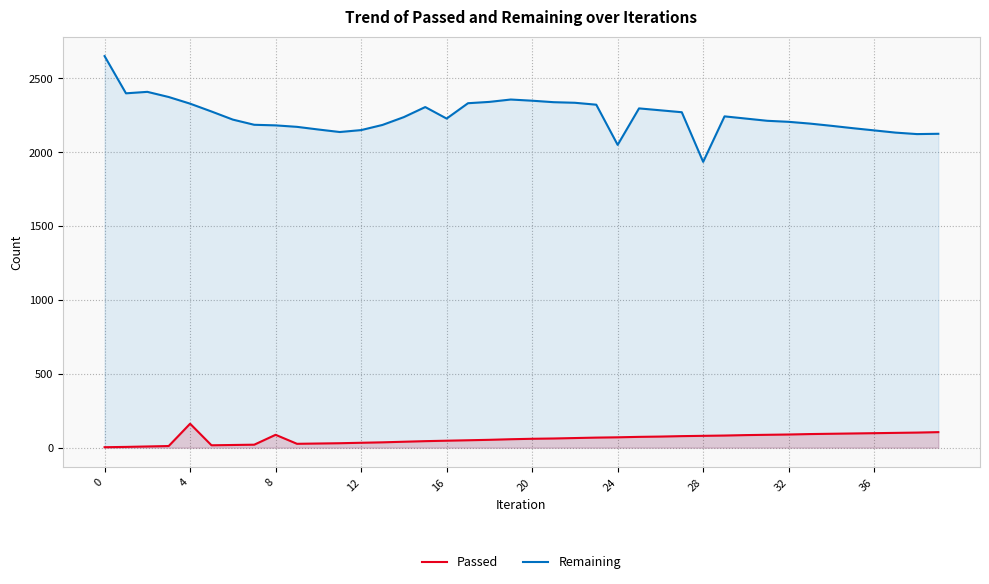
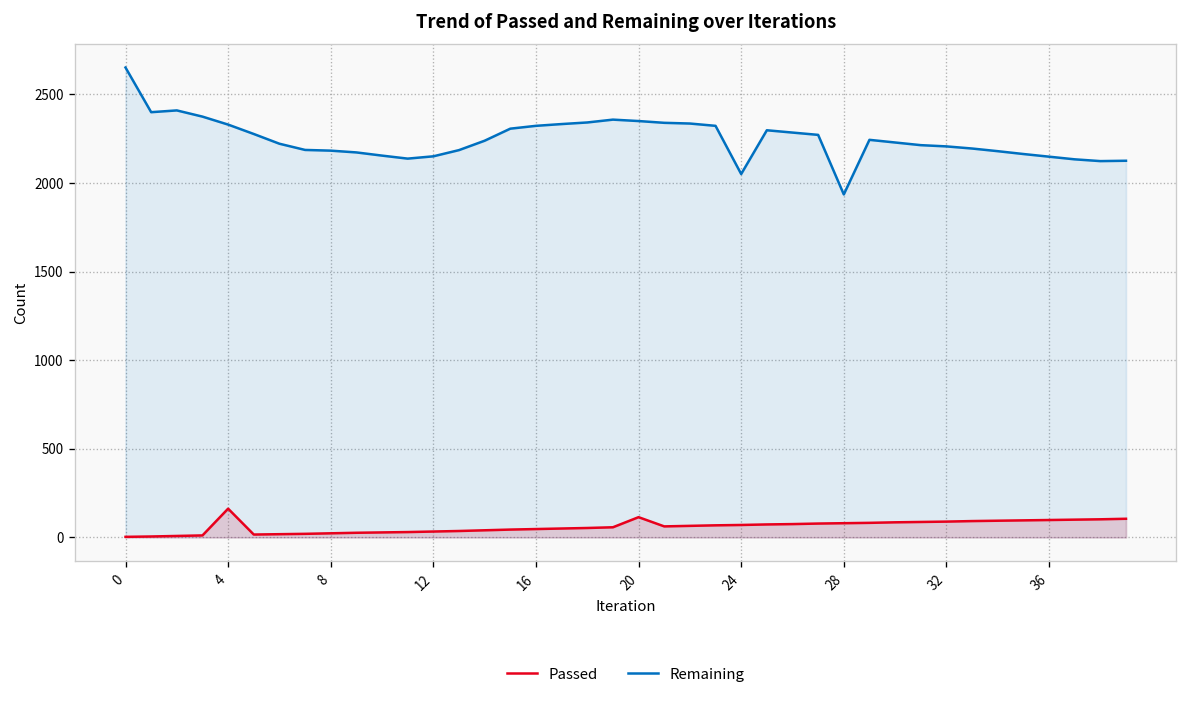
  {
    "Passed": {
      "0": 0,
      "4": 160,
-     "8": 90,
+     "8": 20,
      "12": 30,
      "16": 50,
-     "20": 60,
+     "20": 110,
      "24": 70,
      "28": 80,
      "32": 90,
      "36": 100
    },
    "Remaining": {
      "0": 2650,
      "4": 2330,
      "8": 2180,
      "12": 2150,
-     "16": 2230,
+     "16": 2320,
      "20": 2350,
      "24": 2050,
      "28": 1940,
      "32": 2210,
      "36": 2150
    }
  }
